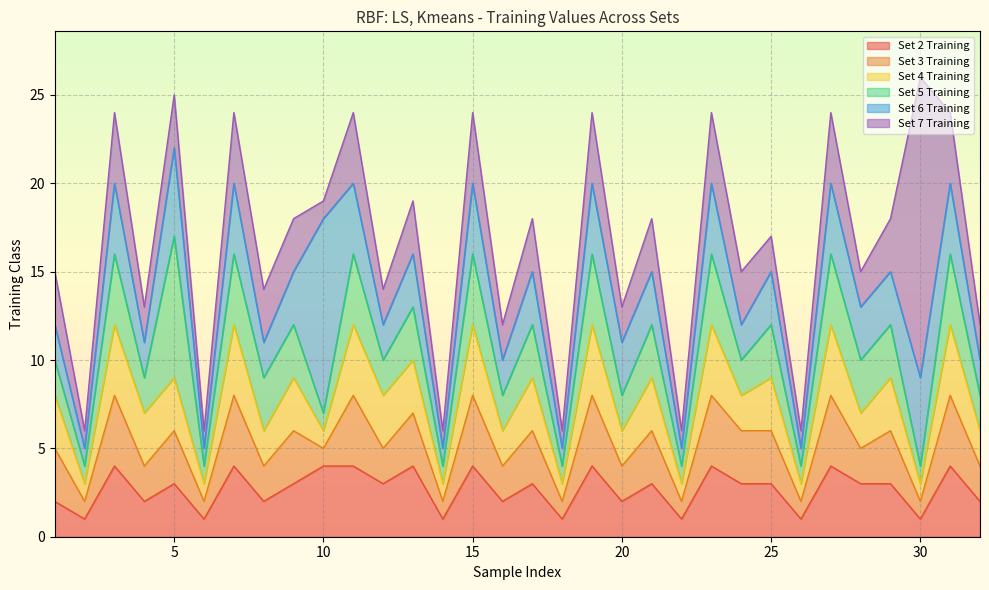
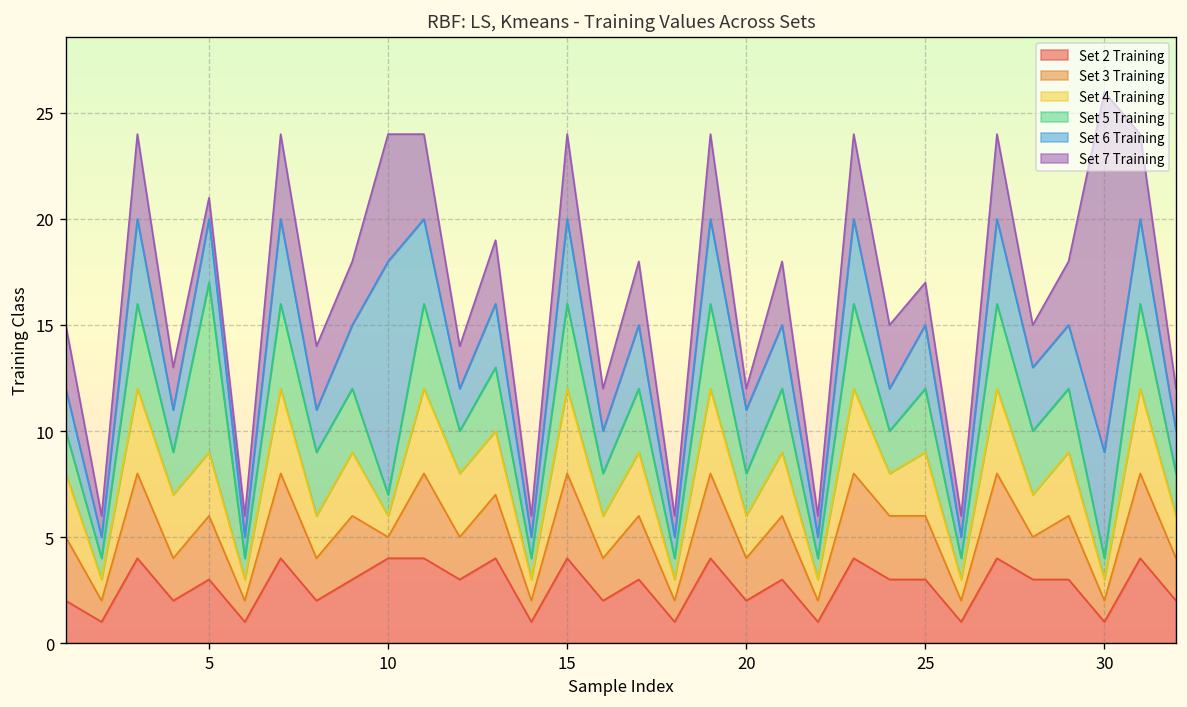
  {
    "Set 5 Training": {
      "5": 17,
      "10": 7,
      "15": 16,
      "20": 8,
      "25": 12,
      "30": 4
    },
    "Set 6 Training": {
-     "5": 5,
+     "5": 3,
      "10": 18,
      "15": 20,
      "20": 11,
      "25": 15,
      "30": 9
    },
    "Set 7 Training": {
-     "5": 3,
-     "10": 1,
+     "5": 1,
+     "10": 6,
      "15": 24,
-     "20": 2,
+     "20": 1,
      "25": 17
    }
  }
